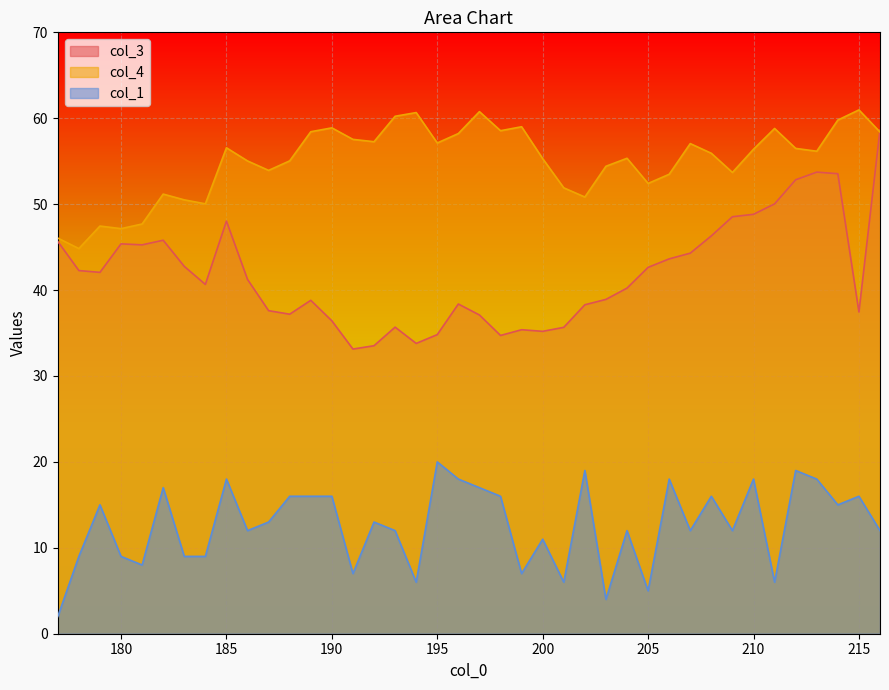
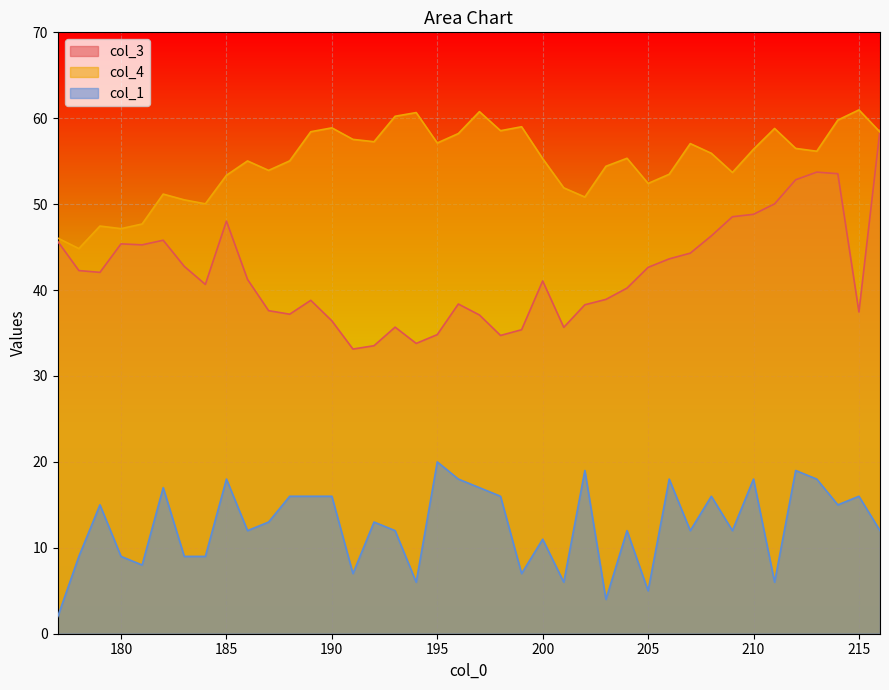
  {
    "col_3": {
      "180": 45,
      "185": 48,
      "190": 36,
      "195": 35,
-     "200": 35,
+     "200": 41,
      "205": 43,
      "210": 49,
      "215": 37
    },
    "col_4": {
      "180": 47,
-     "185": 57,
+     "185": 53,
      "190": 59,
      "195": 57,
      "200": 55,
      "205": 52,
      "210": 56,
      "215": 61
    },
    "col_1": {
      "180": 9,
      "185": 18,
      "190": 16,
      "195": 20,
      "200": 11,
      "205": 5,
      "210": 18,
      "215": 16
    }
  }
